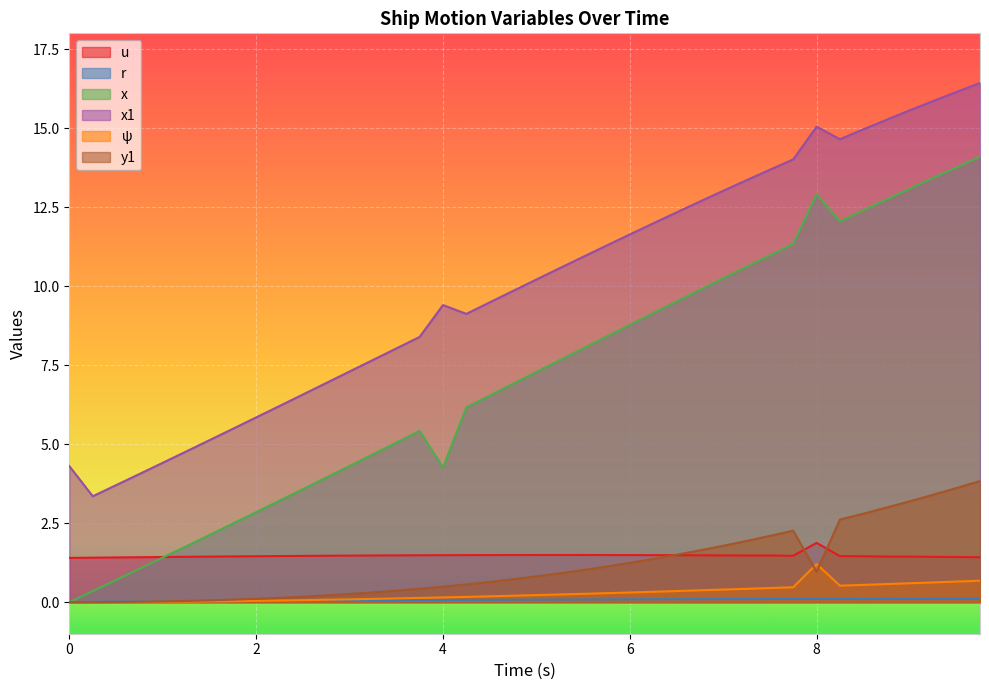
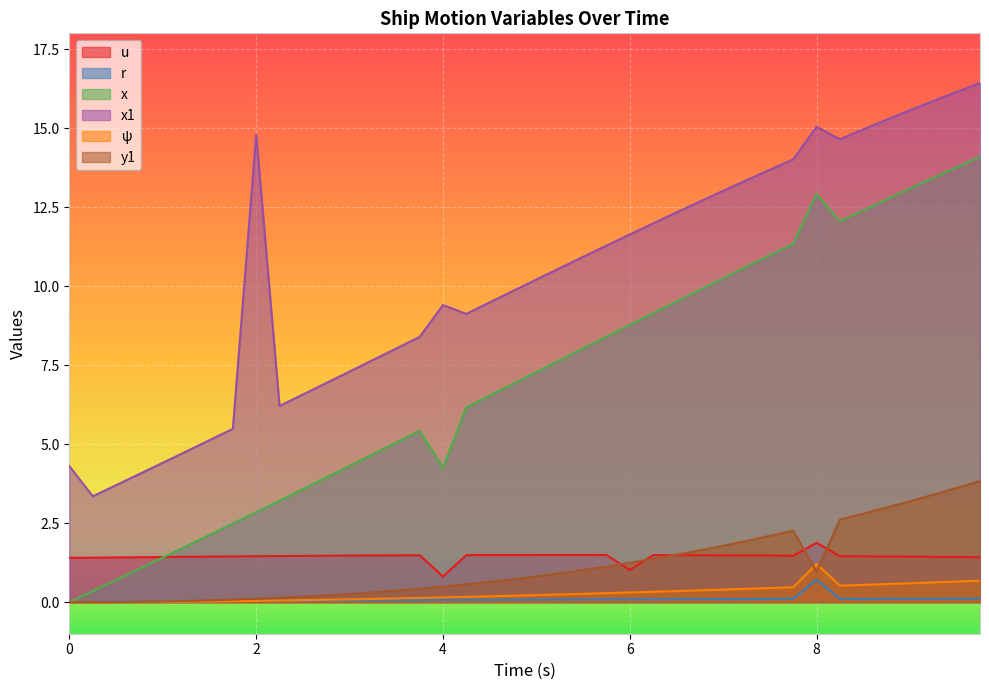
  {
    "u": {
      "0": 1.4,
      "2": 1.5,
-     "4": 1.5,
-     "6": 1.5,
+     "4": 0.8,
+     "6": 1.0,
      "8": 1.9
    },
    "r": {
      "6": 0.1,
-     "8": 0.1
+     "8": 0.7
    },
    "x": {
      "2": 2.8,
      "4": 4.3,
      "6": 8.8,
      "8": 12.9
    },
    "x1": {
      "0": 4.3,
-     "2": 5.8,
+     "2": 14.8,
      "4": 9.4,
      "6": 11.6,
      "8": 15.0
    },
    "ψ": {
      "6": 0.3,
      "8": 1.2
    },
    "y1": {
      "4": 0.5,
      "6": 1.2,
      "8": 1.0
    }
  }
